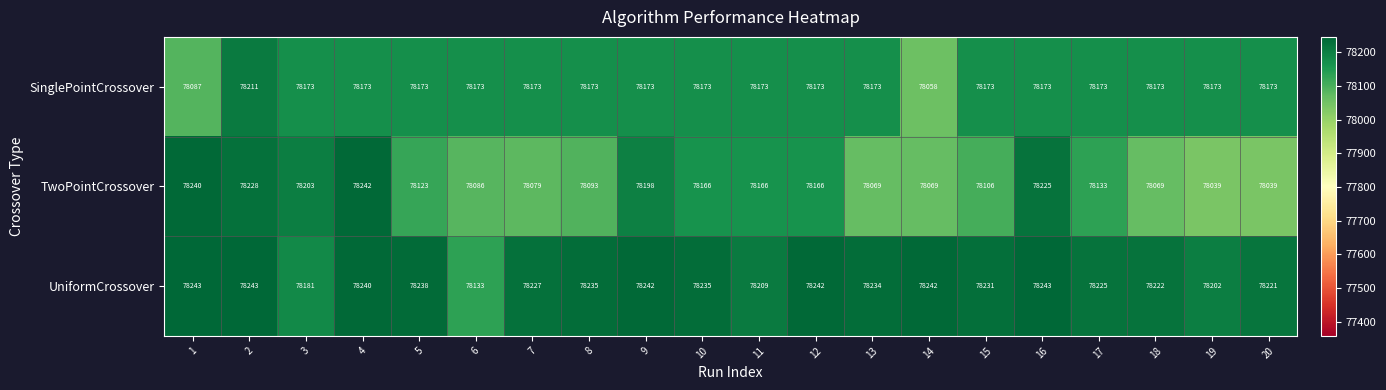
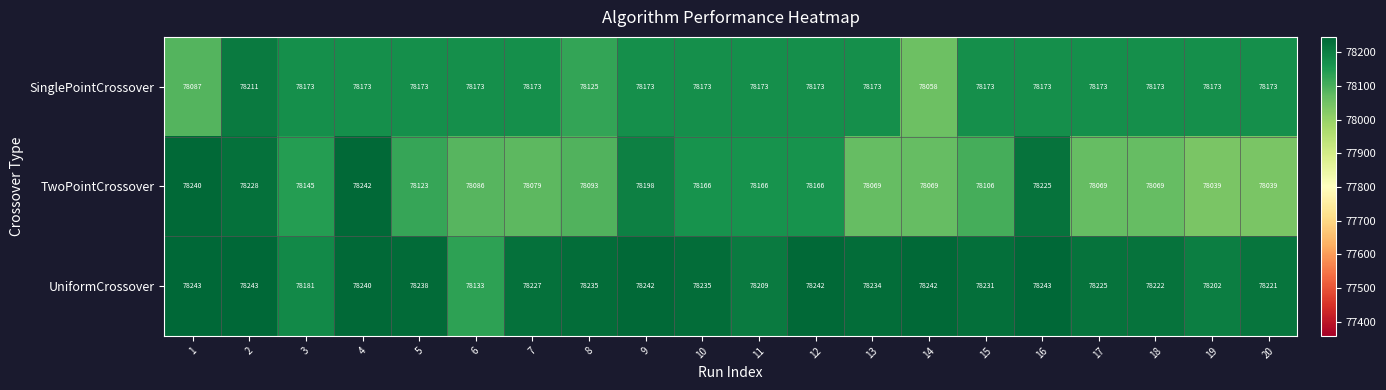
  {
    "SinglePointCrossover": {
      "1": 78087,
      "2": 78211,
      "3": 78173,
      "4": 78173,
      "5": 78173,
      "6": 78173,
      "7": 78173,
-     "8": 78173,
+     "8": 78125,
      "9": 78173,
      "10": 78173,
      "11": 78173,
      "12": 78173,
      "13": 78173,
      "14": 78058,
      "15": 78173,
      "16": 78173,
      "17": 78173,
      "18": 78173,
      "19": 78173,
      "20": 78173
    },
    "TwoPointCrossover": {
      "1": 78240,
      "2": 78228,
-     "3": 78203,
+     "3": 78145,
      "4": 78242,
      "5": 78123,
      "6": 78086,
      "7": 78079,
      "8": 78093,
      "9": 78198,
      "10": 78166,
      "11": 78166,
      "12": 78166,
      "13": 78069,
      "14": 78069,
      "15": 78106,
      "16": 78225,
-     "17": 78133,
+     "17": 78069,
      "18": 78069,
      "19": 78039,
      "20": 78039
    },
    "UniformCrossover": {
      "1": 78243,
      "2": 78243,
      "3": 78181,
      "4": 78240,
      "5": 78238,
      "6": 78133,
      "7": 78227,
      "8": 78235,
      "9": 78242,
      "10": 78235,
      "11": 78209,
      "12": 78242,
      "13": 78234,
      "14": 78242,
      "15": 78231,
      "16": 78243,
      "17": 78225,
      "18": 78222,
      "19": 78202,
      "20": 78221
    }
  }
